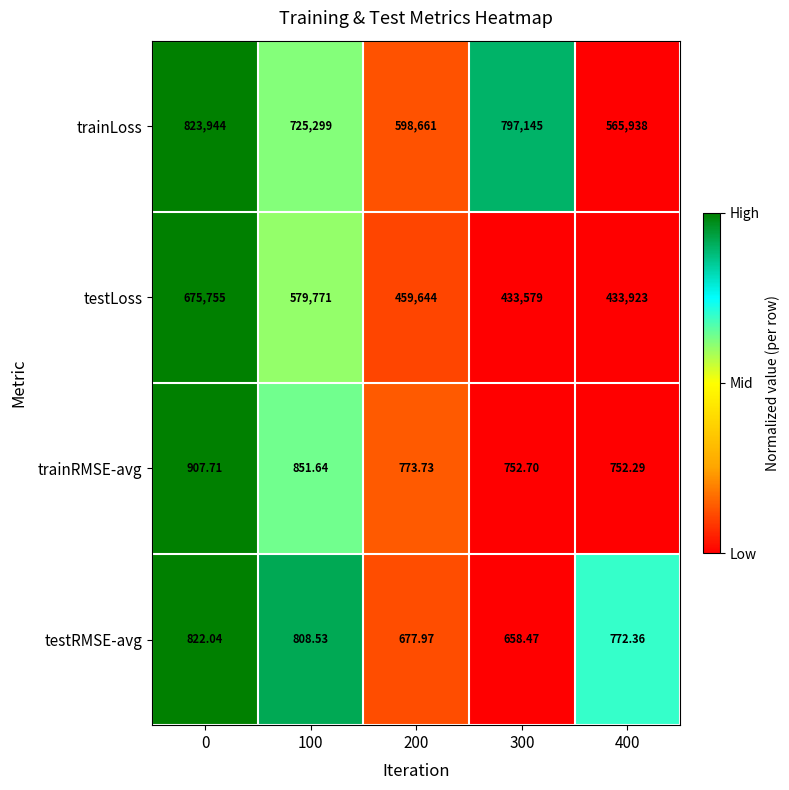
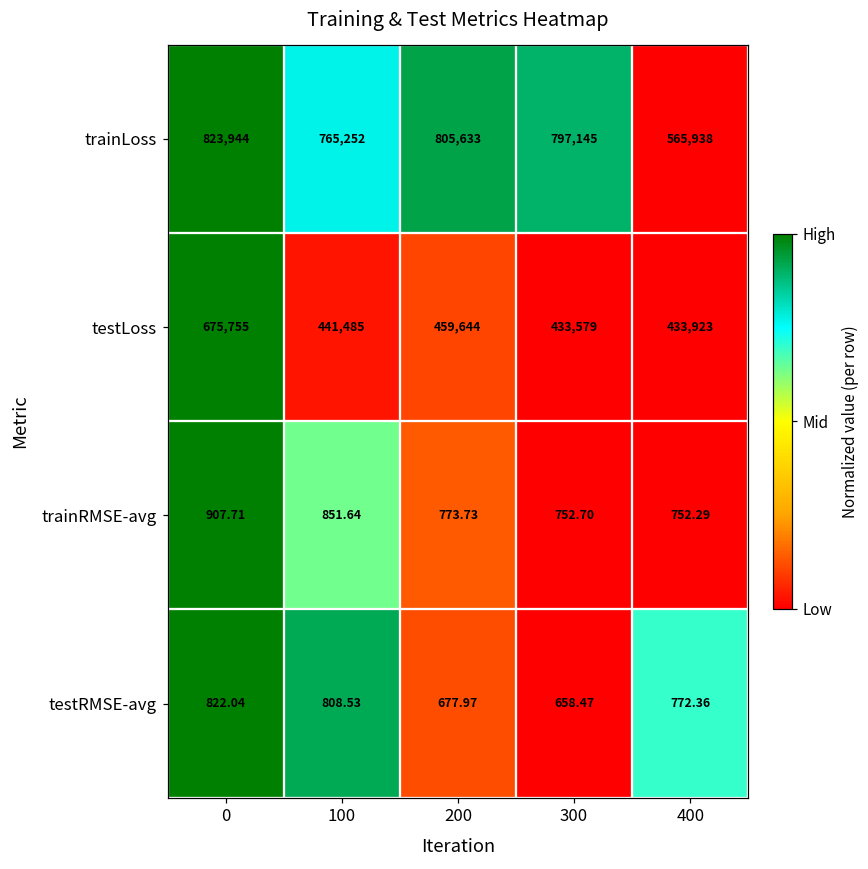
  {
    "trainLoss": {
      "0": "823,944",
-     "100": "725,299",
-     "200": "598,661",
+     "100": "765,252",
+     "200": "805,633",
      "300": "797,145",
      "400": "565,938"
    },
    "testLoss": {
      "0": "675,755",
-     "100": "579,771",
+     "100": "441,485",
      "200": "459,644",
      "300": "433,579",
      "400": "433,923"
    },
    "trainRMSE-avg": {
      "0": "907.71",
      "100": "851.64",
      "200": "773.73",
      "300": "752.70",
      "400": "752.29"
    },
    "testRMSE-avg": {
      "0": "822.04",
      "100": "808.53",
      "200": "677.97",
      "300": "658.47",
      "400": "772.36"
    }
  }
